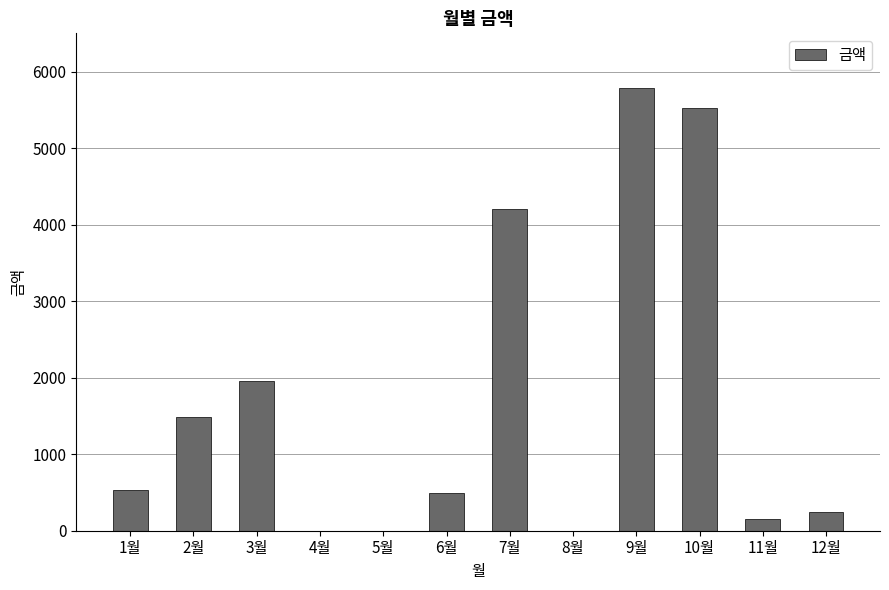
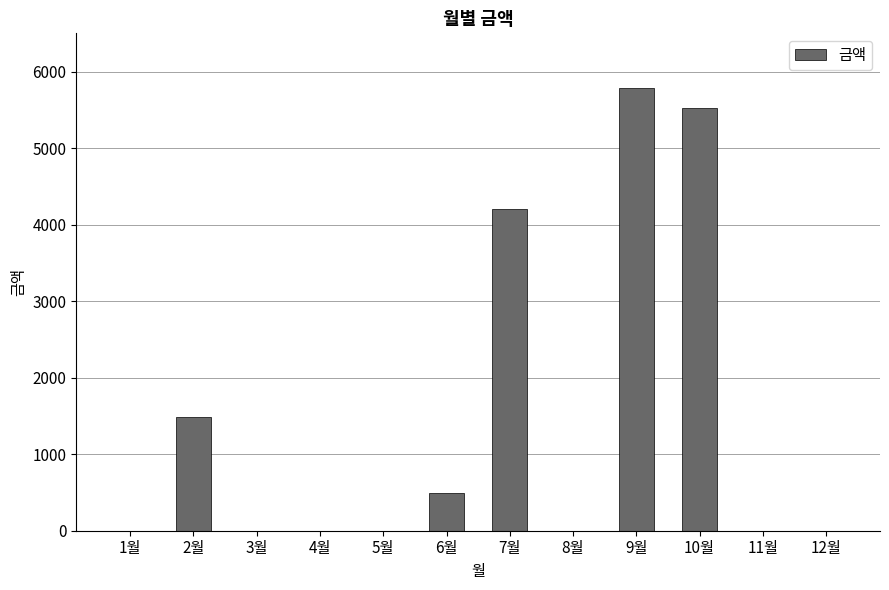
  {
-   "1월": 500,
+   "1월": 0,
    "2월": 1500,
-   "3월": 2000,
+   "3월": 0,
    "4월": 0,
    "5월": 0,
    "6월": 500,
    "7월": 4200,
    "8월": 0,
    "9월": 5800,
    "10월": 5500,
-   "11월": 200,
-   "12월": 200
+   "11월": 0,
+   "12월": 0
  }
